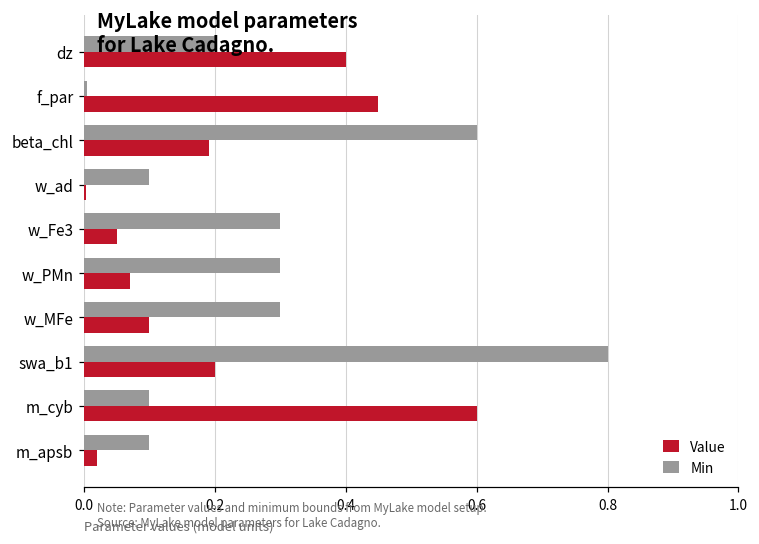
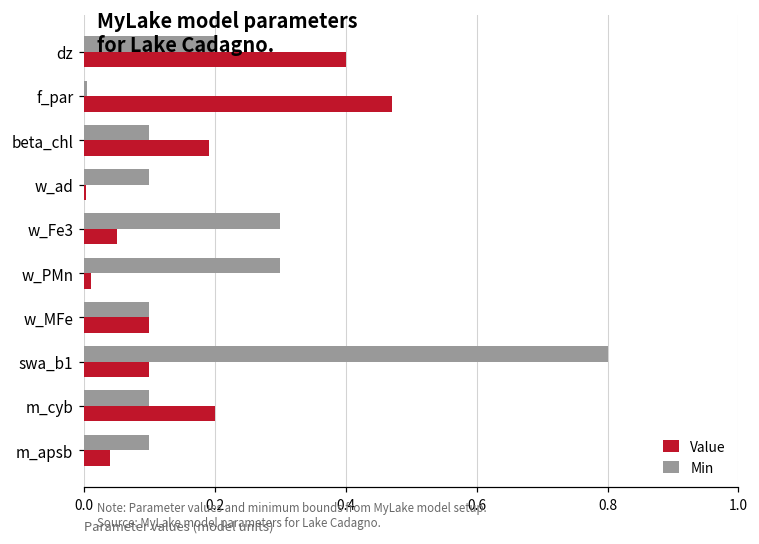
  {
    "Value": {
      "dz": 0.40,
-     "f_par": 0.45,
+     "f_par": 0.47,
      "beta_chl": 0.19,
      "w_Fe3": 0.05,
-     "w_PMn": 0.07,
+     "w_PMn": 0.01,
      "w_MFe": 0.10,
-     "swa_b1": 0.2,
-     "m_cyb": 0.6,
-     "m_apsb": 0.02
+     "swa_b1": 0.1,
+     "m_cyb": 0.2,
+     "m_apsb": 0.04
    },
    "Min": {
      "dz": 0.2,
      "f_par": 0.01,
-     "beta_chl": 0.6,
+     "beta_chl": 0.1,
      "w_ad": 0.1,
      "w_Fe3": 0.3,
      "w_PMn": 0.3,
-     "w_MFe": 0.3,
+     "w_MFe": 0.1,
      "swa_b1": 0.8,
      "m_cyb": 0.1,
      "m_apsb": 0.1
    }
  }
